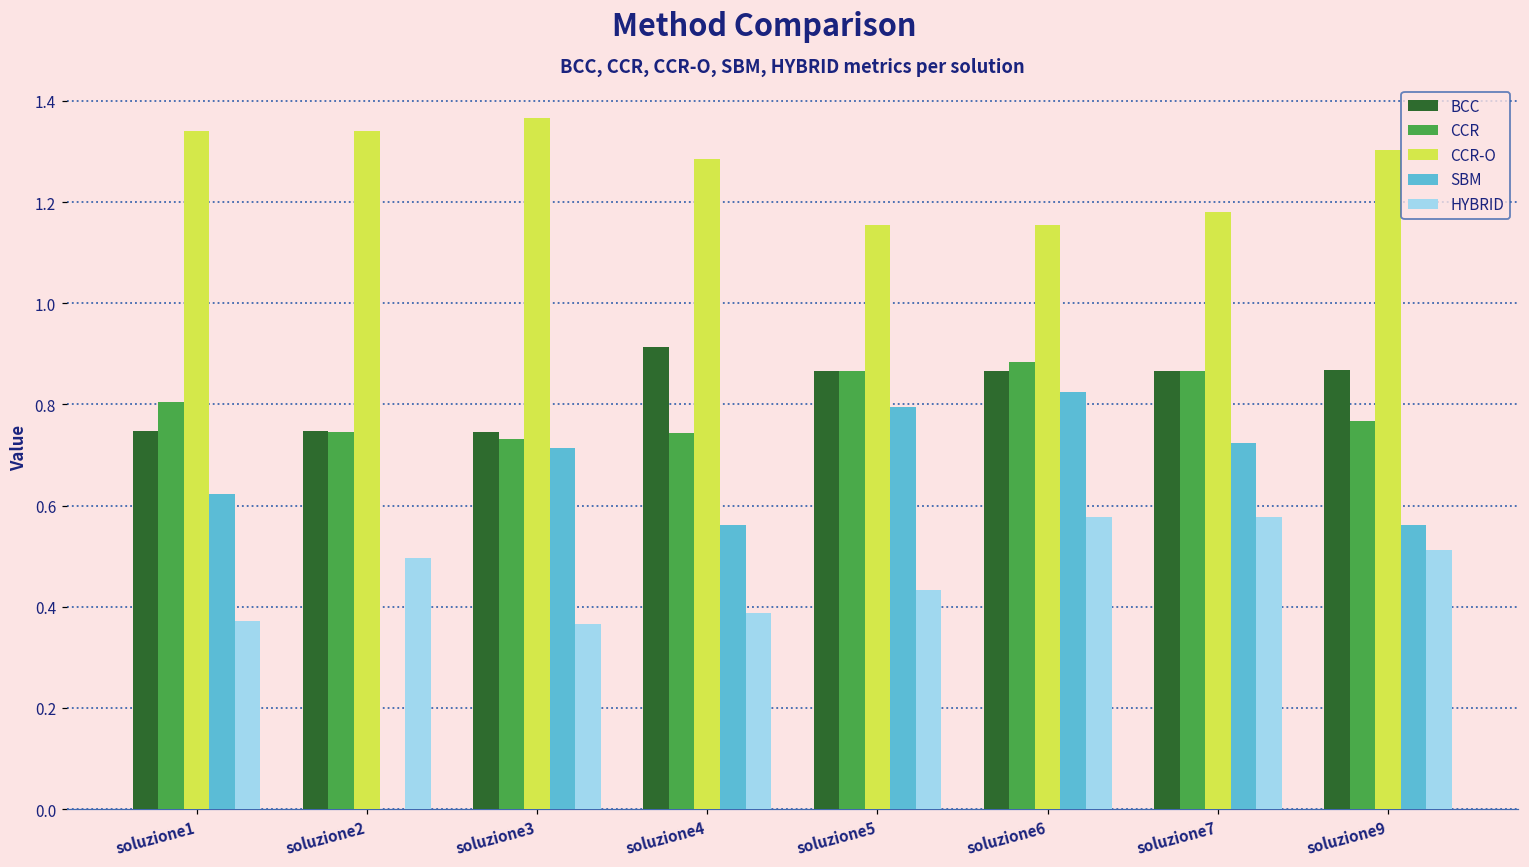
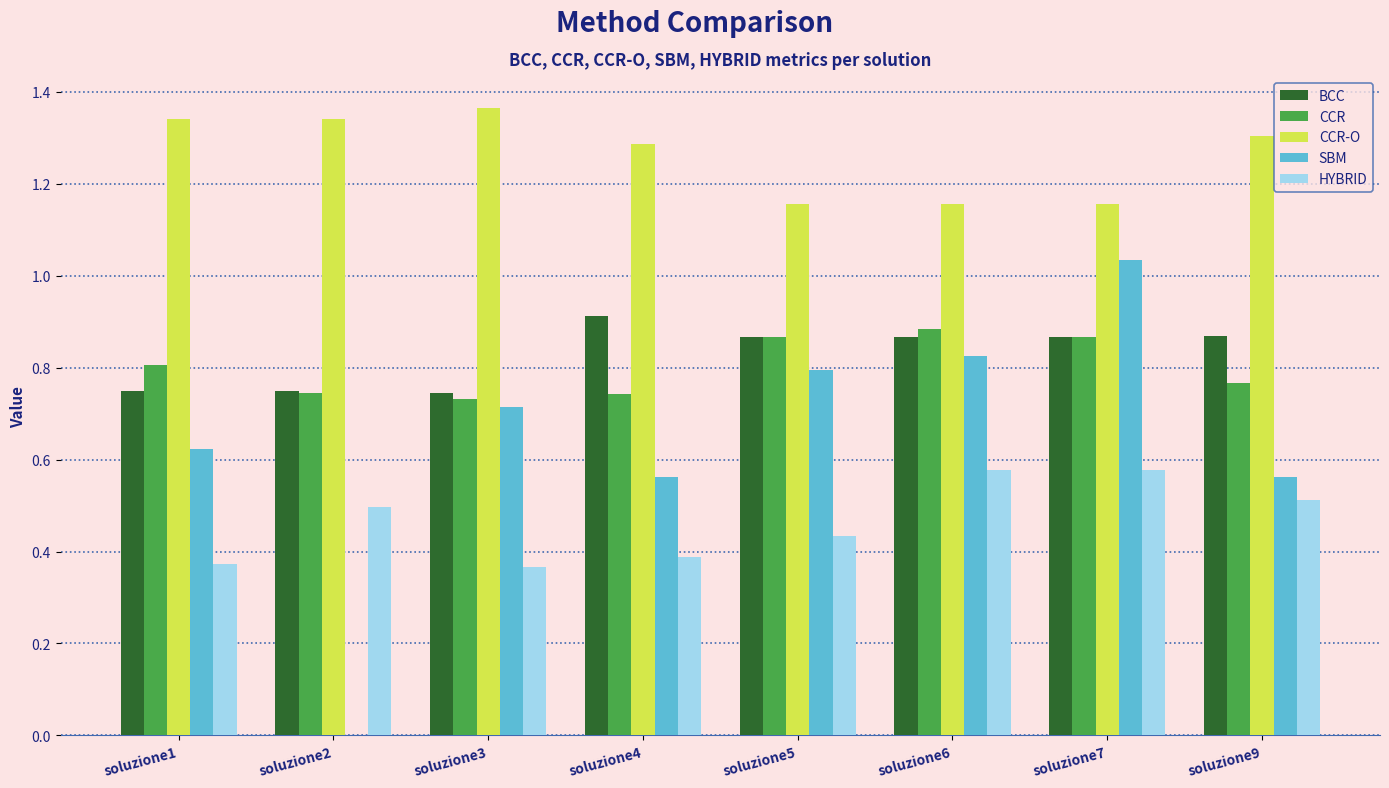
  {
    "BCC": {
      "soluzione1": 0.75,
      "soluzione2": 0.75,
      "soluzione3": 0.75,
      "soluzione4": 0.91,
      "soluzione5": 0.87,
      "soluzione6": 0.87,
      "soluzione7": 0.87,
      "soluzione9": 0.87
    },
    "CCR": {
      "soluzione1": 0.80,
      "soluzione2": 0.75,
      "soluzione3": 0.73,
      "soluzione4": 0.74,
      "soluzione5": 0.87,
      "soluzione6": 0.88,
      "soluzione7": 0.87,
      "soluzione9": 0.77
    },
    "CCR-O": {
      "soluzione1": 1.34,
      "soluzione2": 1.34,
      "soluzione3": 1.37,
      "soluzione4": 1.29,
      "soluzione5": 1.15,
      "soluzione6": 1.15,
-     "soluzione7": 1.18,
+     "soluzione7": 1.16,
      "soluzione9": 1.30
    },
    "SBM": {
      "soluzione1": 0.62,
      "soluzione3": 0.71,
      "soluzione4": 0.56,
      "soluzione5": 0.79,
      "soluzione6": 0.82,
-     "soluzione7": 0.72,
+     "soluzione7": 1.03,
      "soluzione9": 0.56
    },
    "HYBRID": {
      "soluzione1": 0.37,
      "soluzione2": 0.50,
      "soluzione3": 0.37,
      "soluzione4": 0.39,
      "soluzione5": 0.43,
      "soluzione6": 0.58,
      "soluzione7": 0.58,
      "soluzione9": 0.51
    }
  }
